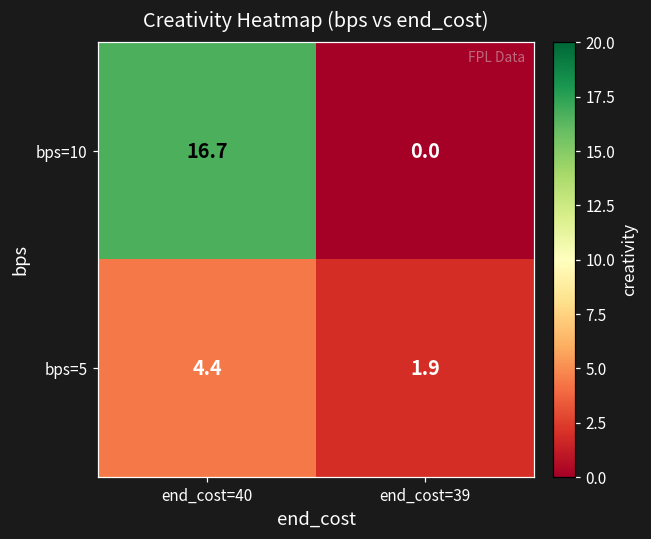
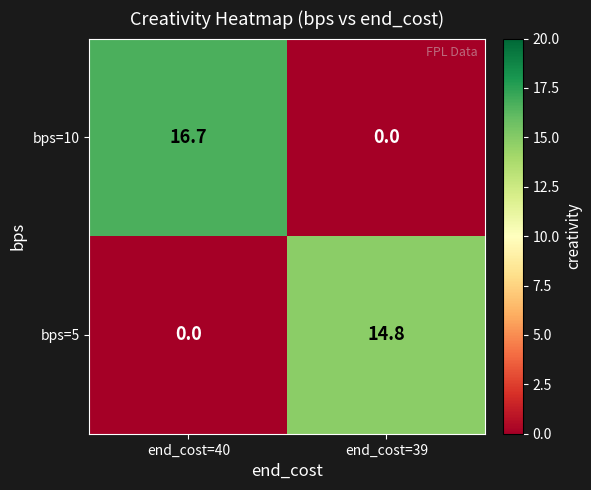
  {
    "bps=10": {
      "end_cost=40": 16.7
    },
    "bps=5": {
-     "end_cost=40": 4.4,
-     "end_cost=39": 1.9
+     "end_cost=40": 0.0,
+     "end_cost=39": 14.8
    }
  }
